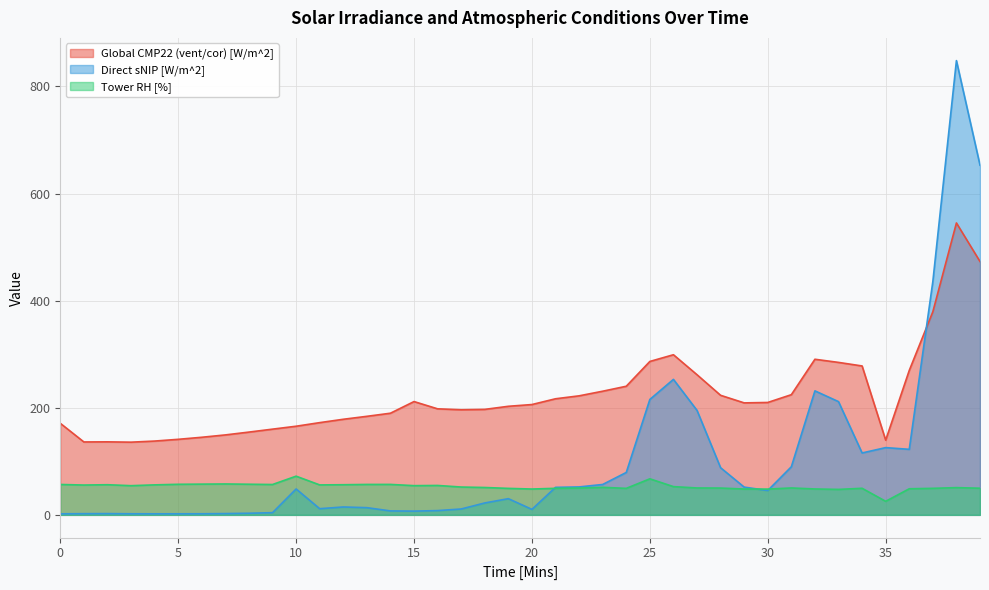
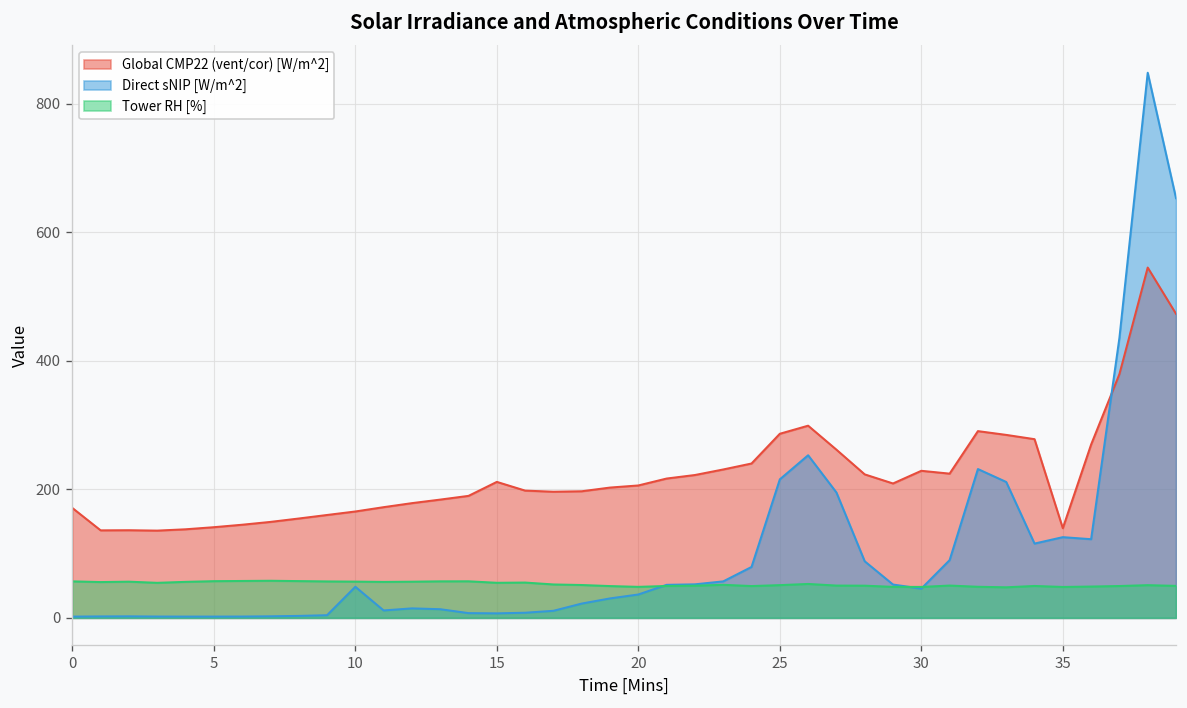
  {
    "Global CMP22 (vent/cor) [W/m^2]": {
      "0": 170,
      "5": 140,
      "10": 170,
      "15": 210,
      "20": 210,
      "25": 290,
-     "30": 210,
+     "30": 230,
      "35": 140
    },
    "Direct sNIP [W/m^2]": {
      "0": 0,
      "5": 0,
      "10": 50,
      "15": 10,
-     "20": 10,
+     "20": 40,
      "25": 220,
      "35": 130
    },
    "Tower RH [%]": {
      "0": 60,
      "5": 60,
-     "10": 70,
+     "10": 60,
      "15": 50,
      "20": 50,
-     "25": 70,
-     "35": 30
+     "25": 50,
+     "35": 50
    }
  }
